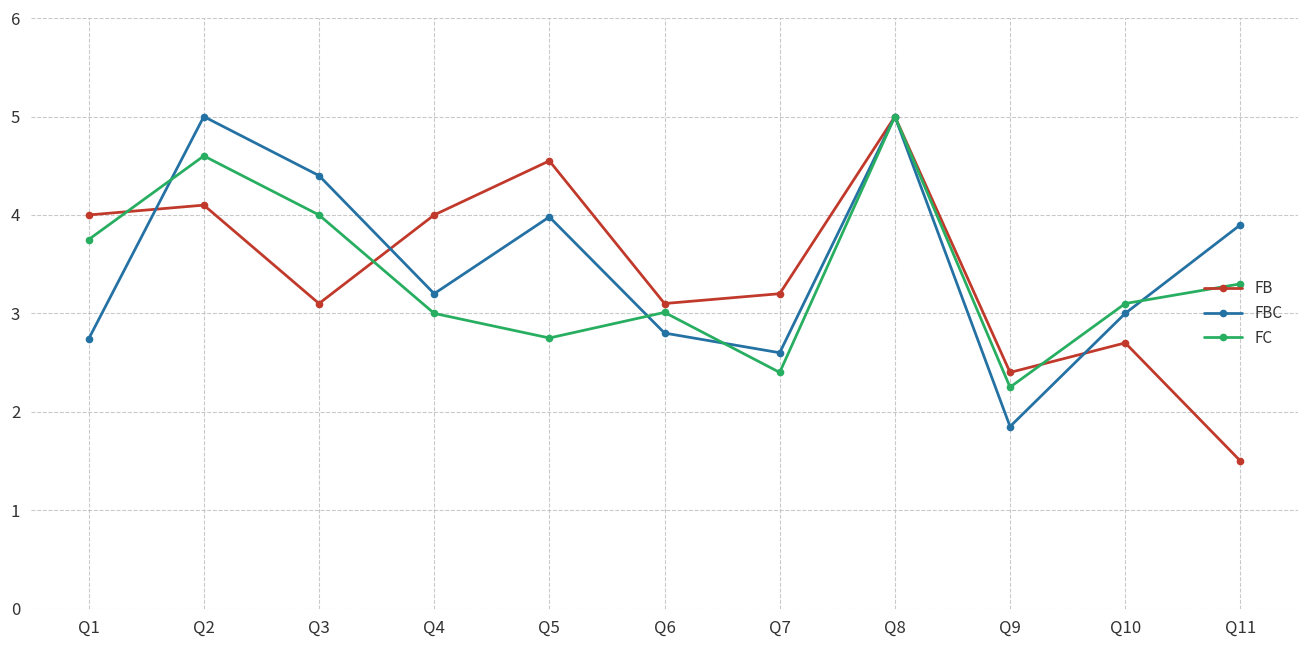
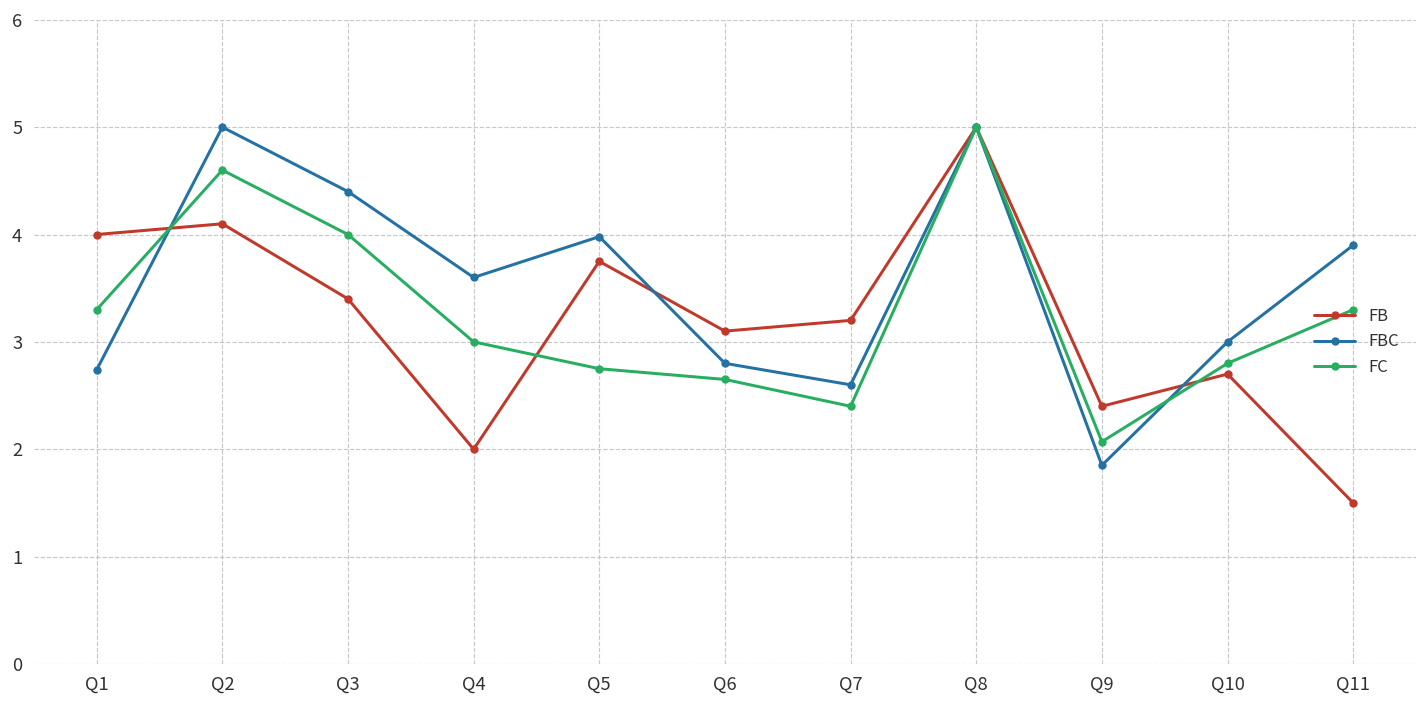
  {
    "FB": {
      "Q1": 4.0,
      "Q2": 4.1,
-     "Q3": 3.1,
-     "Q4": 4,
-     "Q5": 4.6,
+     "Q3": 3.4,
+     "Q4": 2,
+     "Q5": 3.8,
      "Q6": 3.1,
      "Q7": 3.2,
      "Q9": 2.4,
      "Q10": 2.7,
      "Q11": 1.5
    },
    "FBC": {
      "Q1": 2.7,
      "Q2": 5.0,
      "Q3": 4.4,
-     "Q4": 3.2,
+     "Q4": 3.6,
      "Q5": 4.0,
      "Q6": 2.8,
      "Q7": 2.6,
      "Q9": 1.9,
      "Q10": 3.0,
      "Q11": 3.9
    },
    "FC": {
-     "Q1": 3.8,
+     "Q1": 3.3,
      "Q2": 4.6,
      "Q3": 4.0,
      "Q4": 3.0,
      "Q5": 2.8,
-     "Q6": 3.0,
+     "Q6": 2.7,
      "Q7": 2.4,
-     "Q9": 2.3,
-     "Q10": 3.1,
+     "Q9": 2.1,
+     "Q10": 2.8,
      "Q11": 3.3
    }
  }
